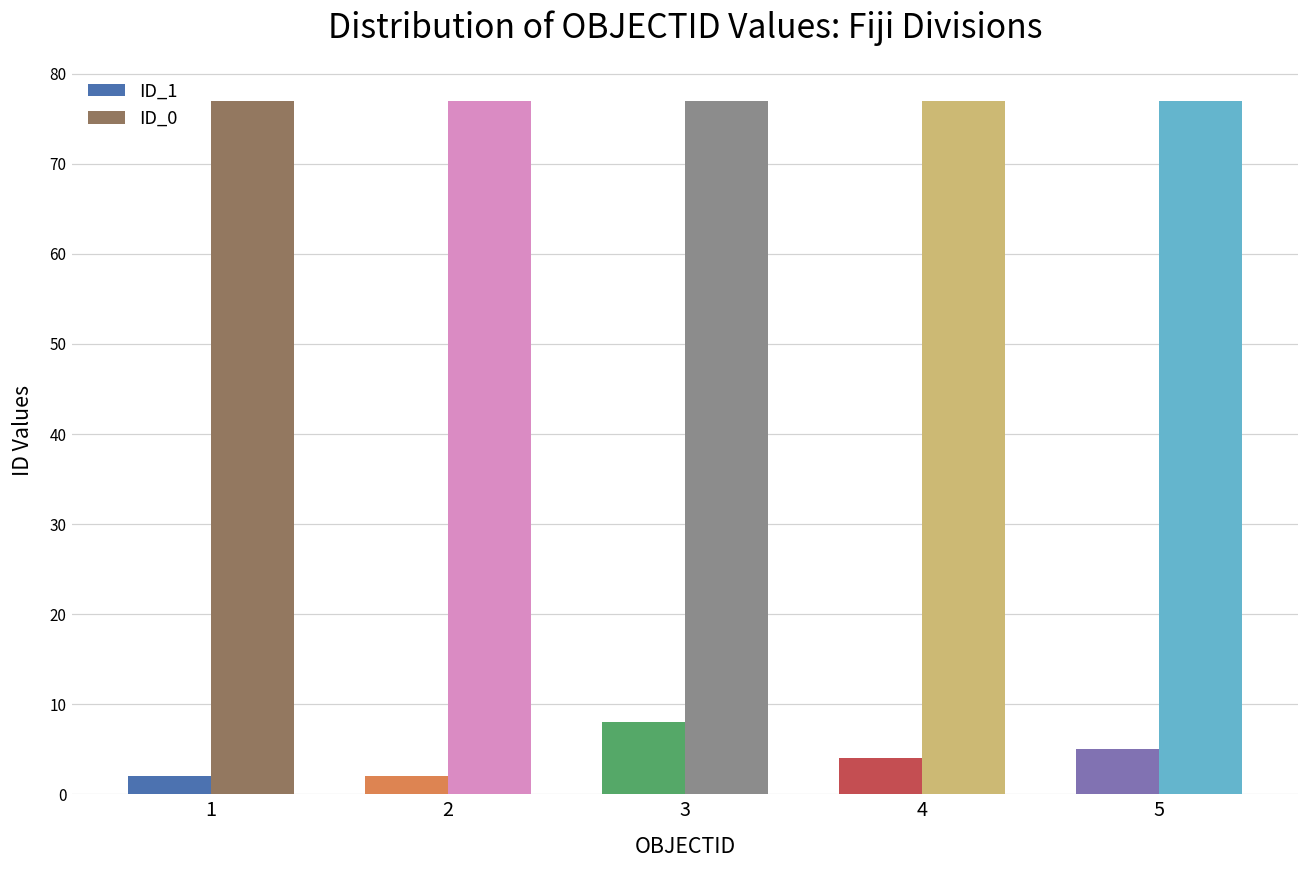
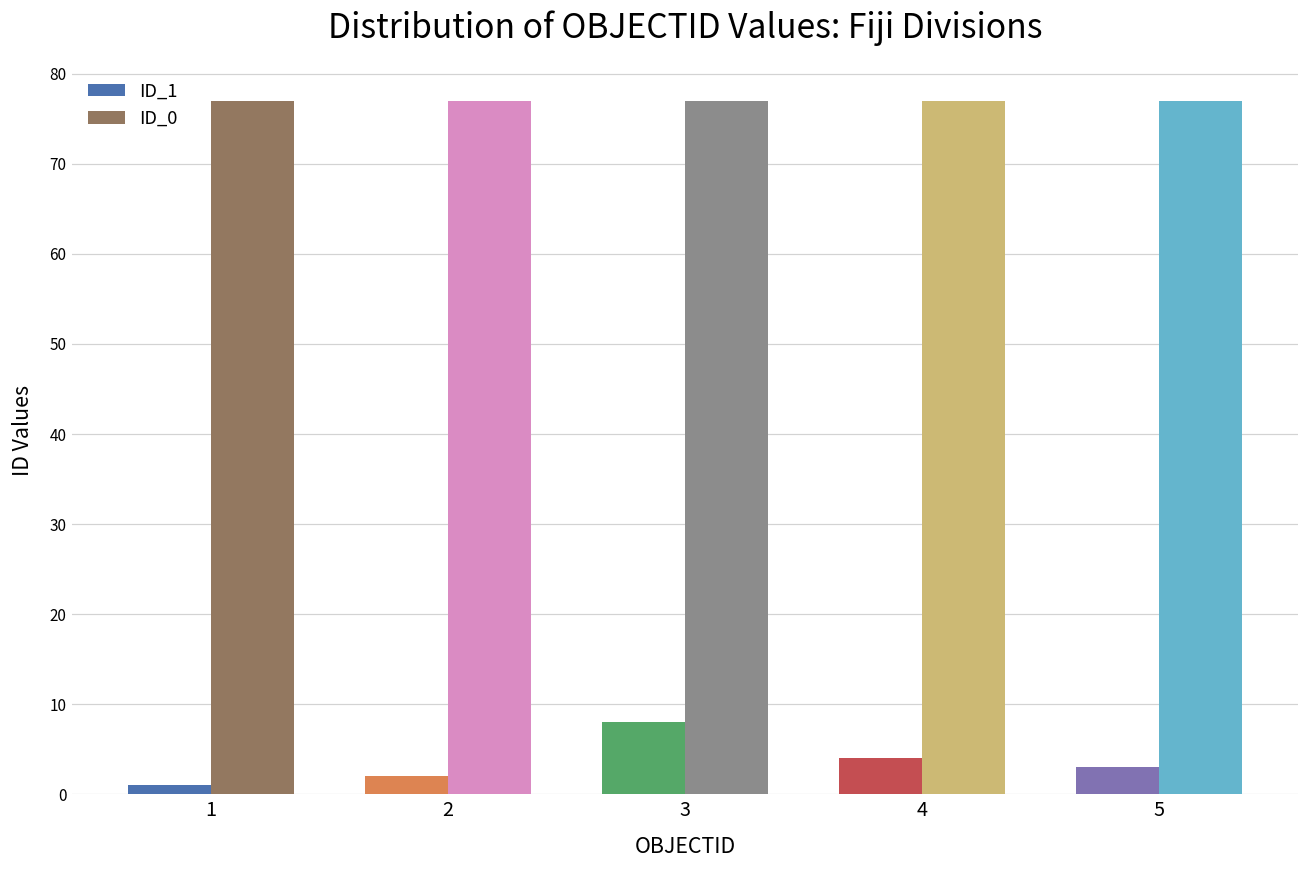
  {
    "ID_1": {
-     "1": 2,
+     "1": 1,
      "2": 2,
      "3": 8,
      "4": 4,
-     "5": 5
+     "5": 3
    },
    "ID_0": {
      "1": 77,
      "2": 77,
      "3": 77,
      "4": 77,
      "5": 77
    }
  }
